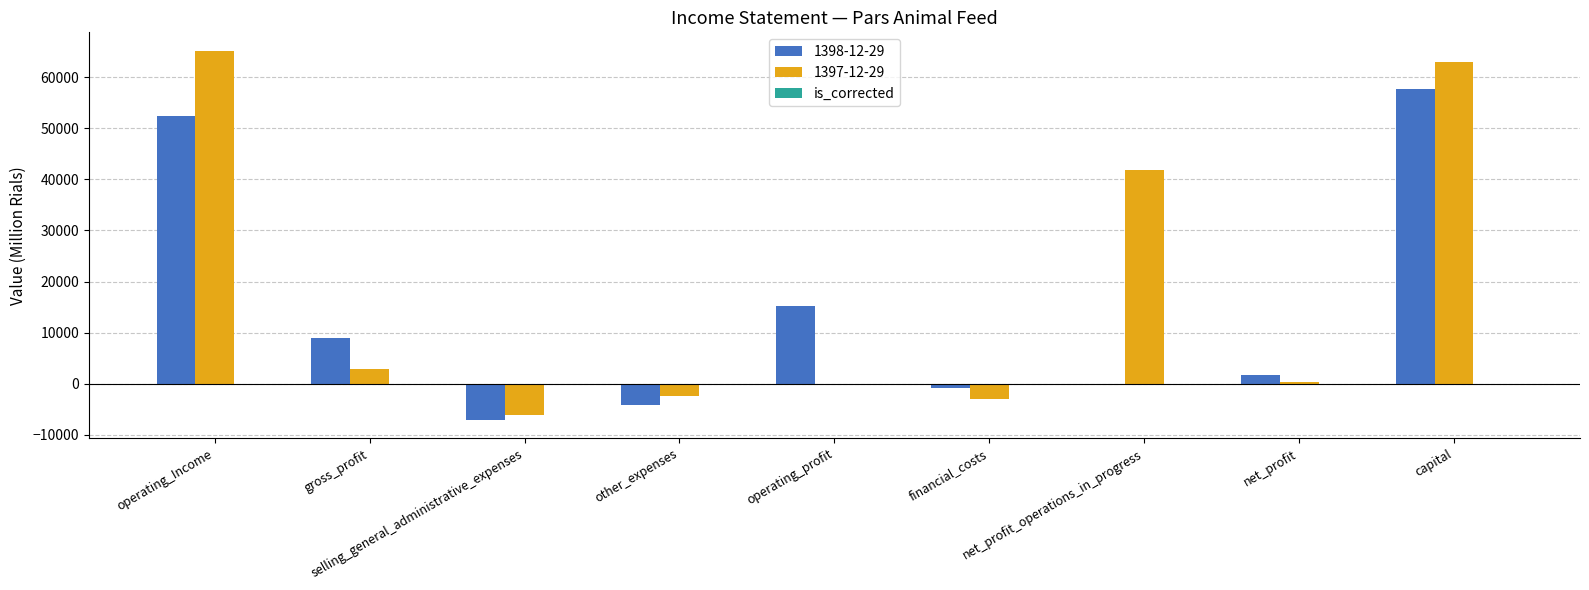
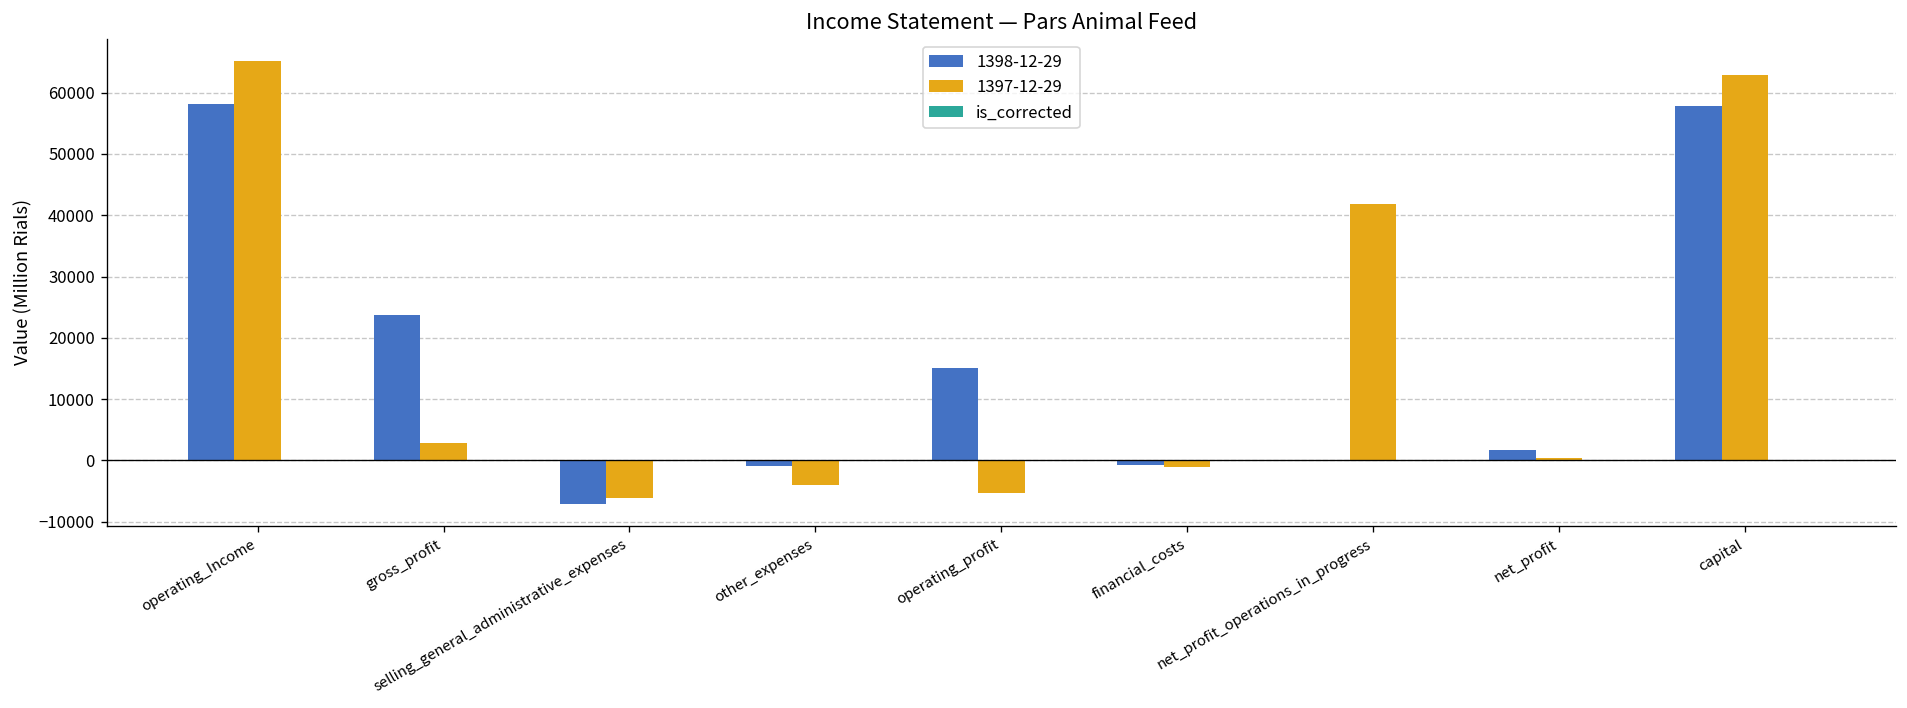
  {
    "1398-12-29": {
-     "operating_Income": 52000,
-     "gross_profit": 9000,
+     "operating_Income": 58000,
+     "gross_profit": 24000,
      "selling_general_administrative_expenses": -7000,
-     "other_expenses": -4000,
+     "other_expenses": -1000,
      "operating_profit": 15000,
      "financial_costs": -1000,
      "net_profit": 2000,
      "capital": 58000
    },
    "1397-12-29": {
      "operating_Income": 65000,
      "gross_profit": 3000,
      "selling_general_administrative_expenses": -6000,
-     "other_expenses": -2000,
-     "operating_profit": 0,
-     "financial_costs": -3000,
+     "other_expenses": -4000,
+     "operating_profit": -5000,
+     "financial_costs": -1000,
      "net_profit_operations_in_progress": 42000,
      "capital": 63000
    },
    "is_corrected": {
      "operating_Income": 0,
      "gross_profit": 0,
      "selling_general_administrative_expenses": 0,
      "other_expenses": 0,
      "operating_profit": 0,
      "financial_costs": 0,
      "net_profit_operations_in_progress": 0,
      "net_profit": 0,
      "capital": 0
    }
  }
